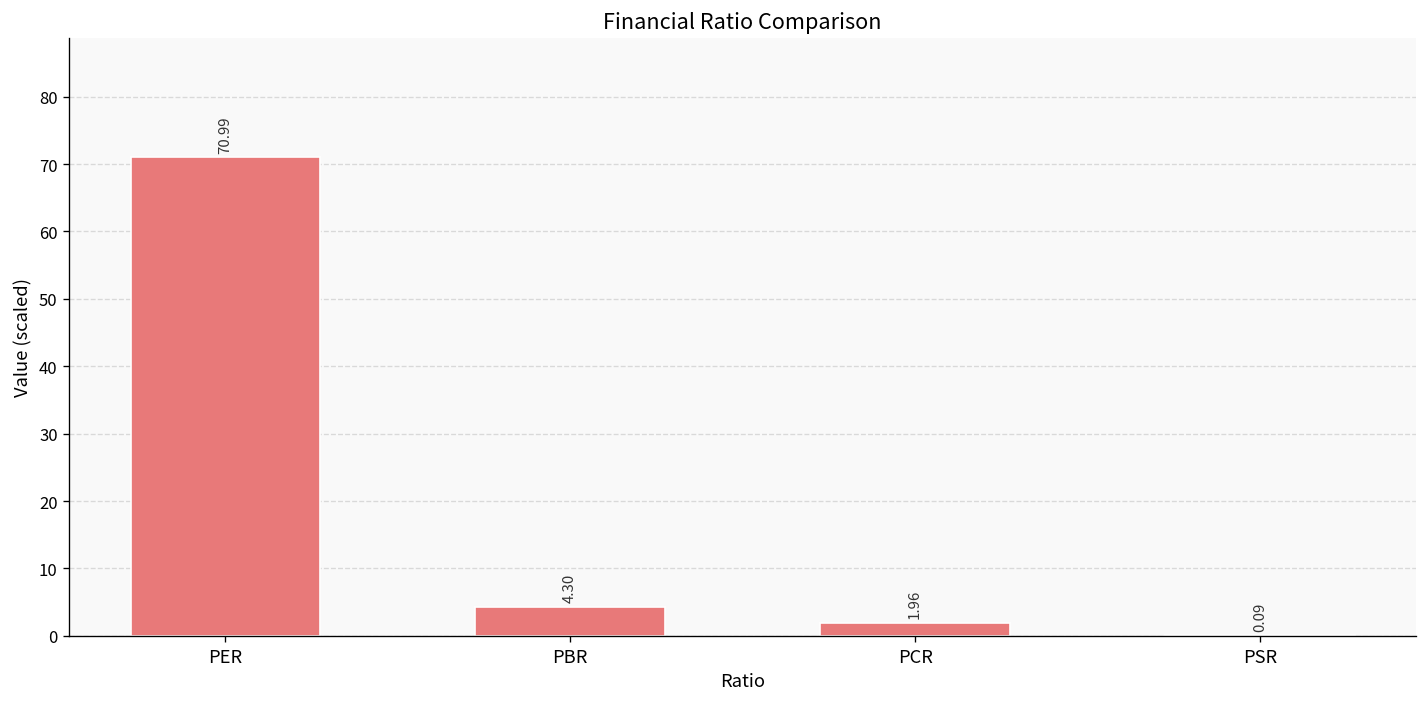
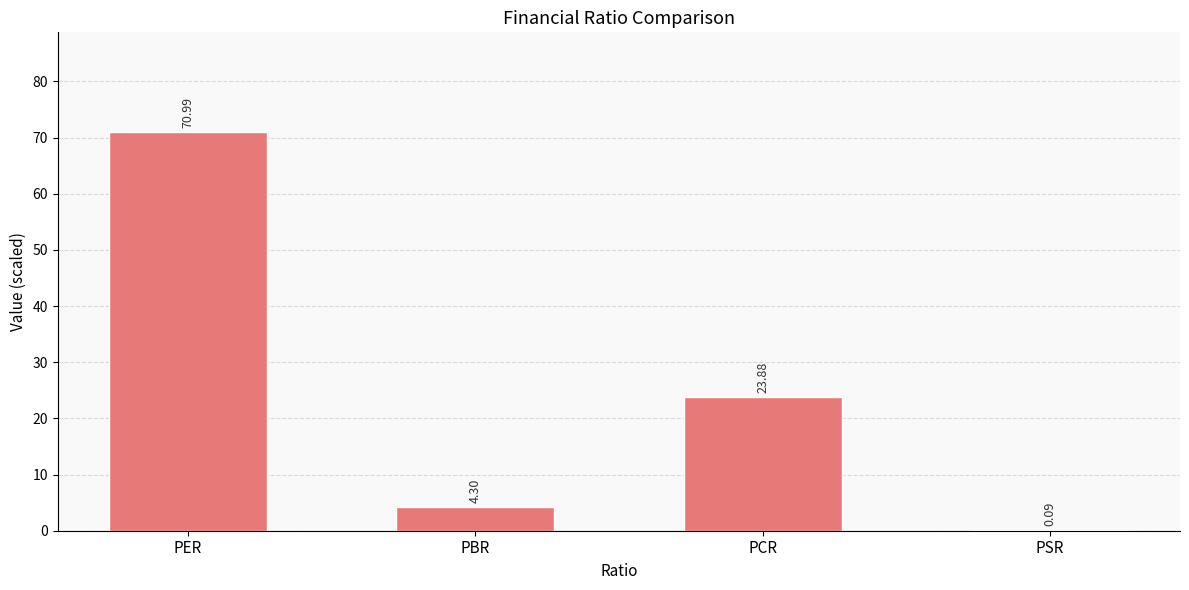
  {
    "PER": 70.99,
    "PBR": 4.30,
-   "PCR": 1.96,
+   "PCR": 23.88,
    "PSR": 0.09
  }
